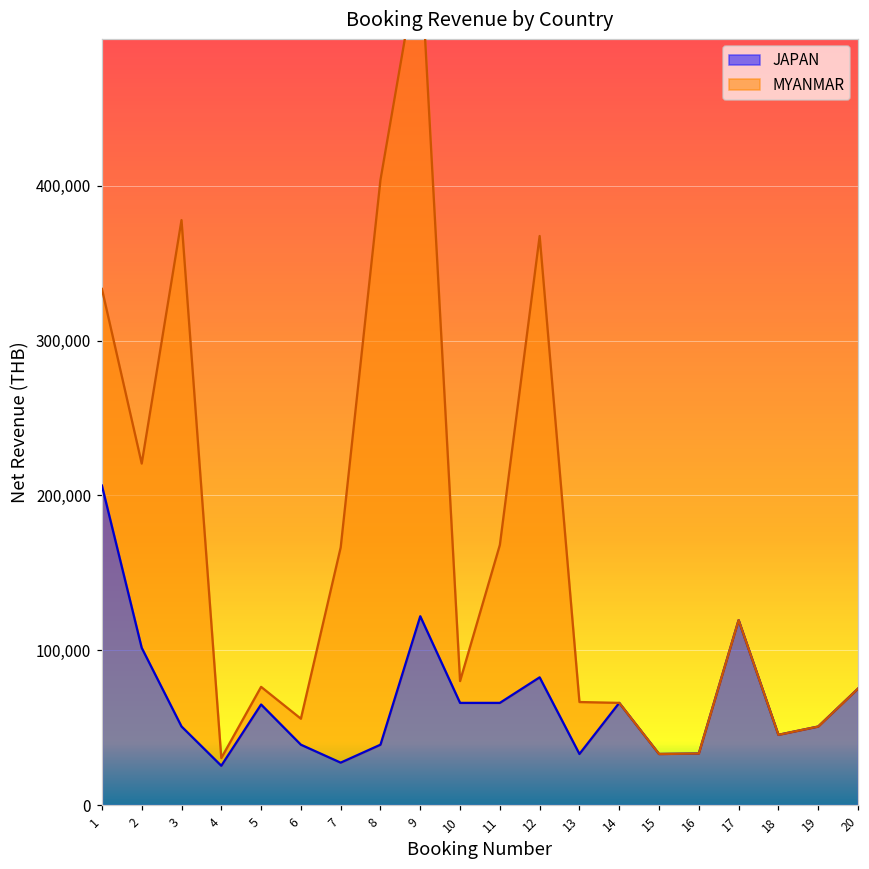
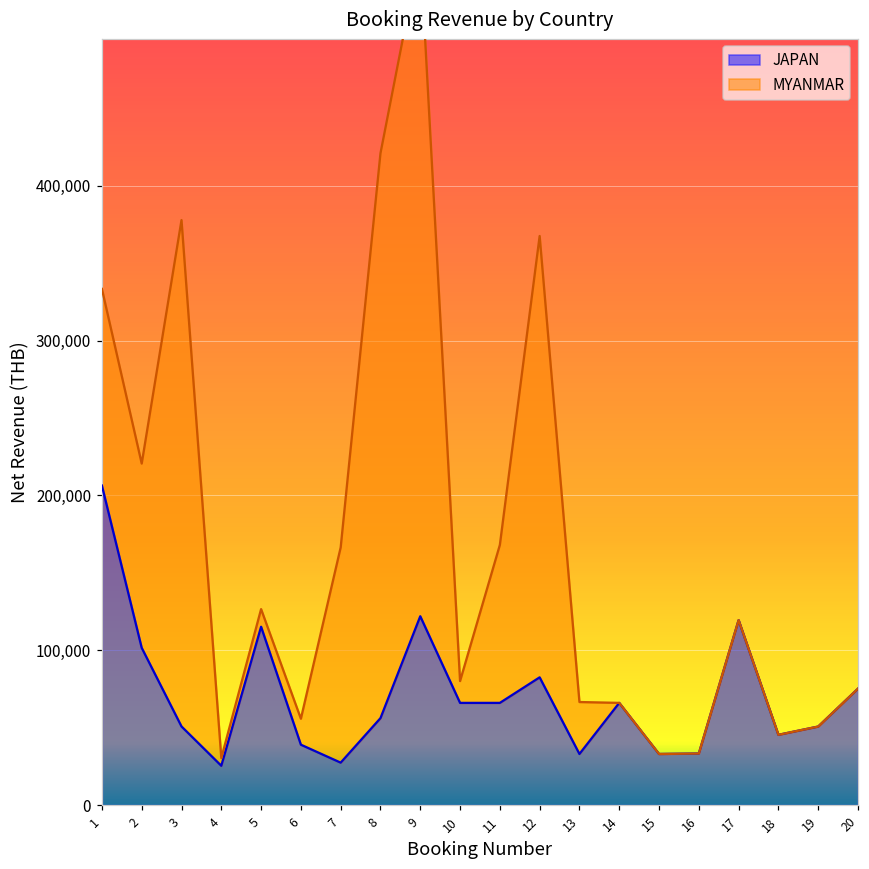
  {
    "JAPAN": {
      "1": "206,000",
      "2": "102,000",
      "3": "51,000",
      "4": "25,000",
-     "5": "65,000",
+     "5": "115,000",
      "6": "39,000",
      "7": "27,000",
-     "8": "39,000",
+     "8": "56,000",
      "9": "122,000",
      "10": "66,000",
      "11": "66,000",
      "12": "82,000",
      "13": "33,000"
    },
    "MYANMAR": {
      "1": "127,000",
      "2": "119,000",
      "3": "327,000",
      "4": "5,000",
      "5": "11,000",
      "6": "17,000",
      "7": "139,000",
      "8": "365,000",
      "10": "14,000",
      "11": "102,000",
      "12": "285,000",
      "13": "34,000"
    }
  }
